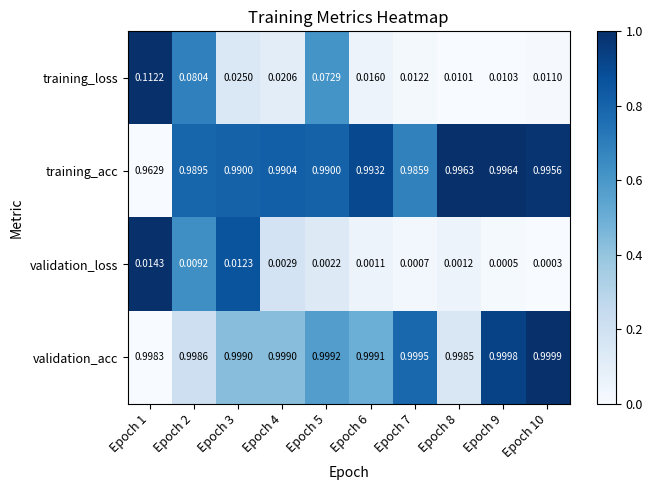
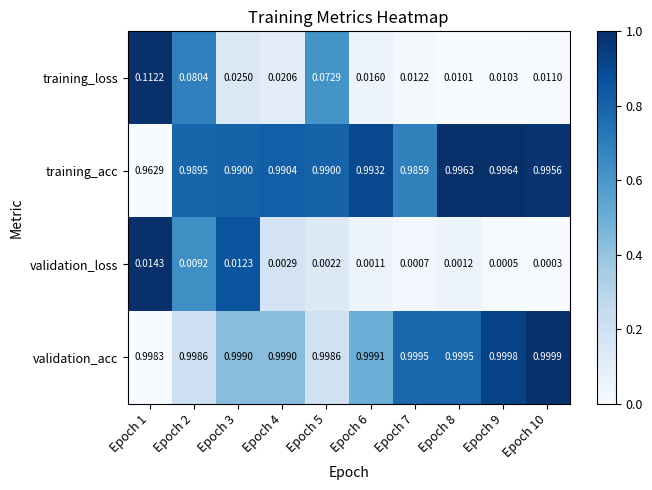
  {
    "training_loss": {
      "Epoch 1": 0.1122,
      "Epoch 2": 0.0804,
      "Epoch 3": 0.0250,
      "Epoch 4": 0.0206,
      "Epoch 5": 0.0729,
      "Epoch 6": 0.0160,
      "Epoch 7": 0.0122,
      "Epoch 8": 0.0101,
      "Epoch 9": 0.0103,
      "Epoch 10": 0.0110
    },
    "training_acc": {
      "Epoch 1": 0.9629,
      "Epoch 2": 0.9895,
      "Epoch 3": 0.9900,
      "Epoch 4": 0.9904,
      "Epoch 5": 0.9900,
      "Epoch 6": 0.9932,
      "Epoch 7": 0.9859,
      "Epoch 8": 0.9963,
      "Epoch 9": 0.9964,
      "Epoch 10": 0.9956
    },
    "validation_loss": {
      "Epoch 1": 0.0143,
      "Epoch 2": 0.0092,
      "Epoch 3": 0.0123,
      "Epoch 4": 0.0029,
      "Epoch 5": 0.0022,
      "Epoch 6": 0.0011,
      "Epoch 7": 0.0007,
      "Epoch 8": 0.0012,
      "Epoch 9": 0.0005,
      "Epoch 10": 0.0003
    },
    "validation_acc": {
      "Epoch 1": 0.9983,
      "Epoch 2": 0.9986,
      "Epoch 3": 0.9990,
      "Epoch 4": 0.9990,
-     "Epoch 5": 0.9992,
+     "Epoch 5": 0.9986,
      "Epoch 6": 0.9991,
      "Epoch 7": 0.9995,
-     "Epoch 8": 0.9985,
+     "Epoch 8": 0.9995,
      "Epoch 9": 0.9998,
      "Epoch 10": 0.9999
    }
  }
